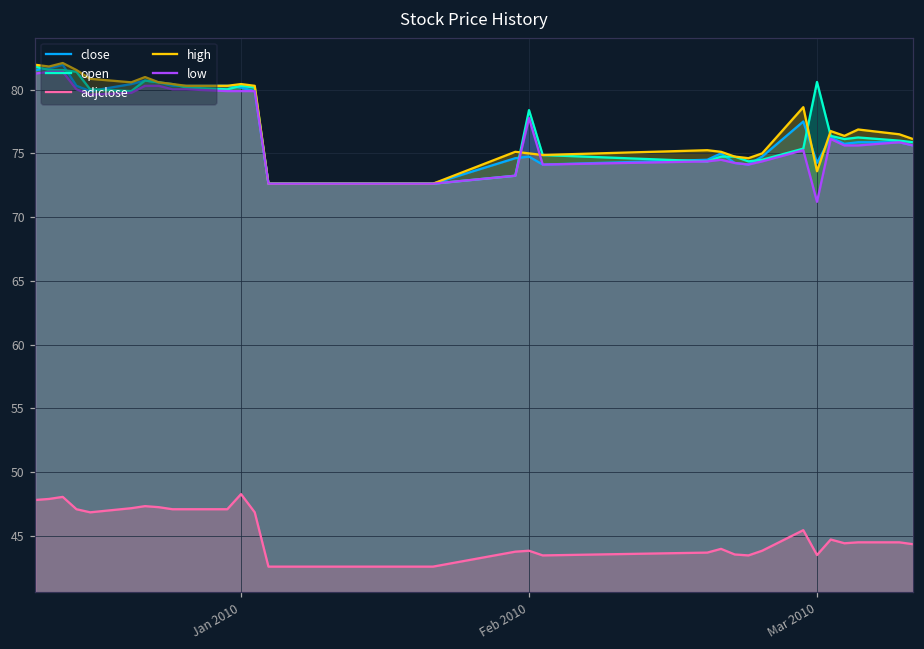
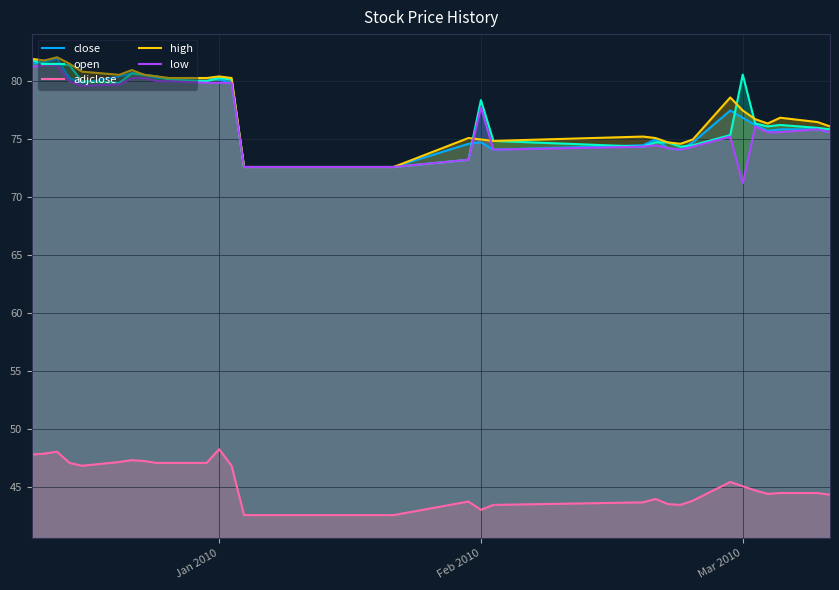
  {
    "close": {
      "Feb 2010": 74.8,
-     "Mar 2010": 74.3
+     "Mar 2010": 76.9
    },
    "open": {
      "Feb 2010": 78.4,
      "Mar 2010": 80.6
    },
    "adjclose": {
      "Jan 2010": 48.3,
-     "Feb 2010": 43.8,
-     "Mar 2010": 43.5
+     "Feb 2010": 43.1,
+     "Mar 2010": 45.1
    },
    "high": {
      "Feb 2010": 75.0,
-     "Mar 2010": 73.6
+     "Mar 2010": 77.5
    },
    "low": {
      "Jan 2010": 79.9,
      "Feb 2010": 77.8,
      "Mar 2010": 71.2
    }
  }
